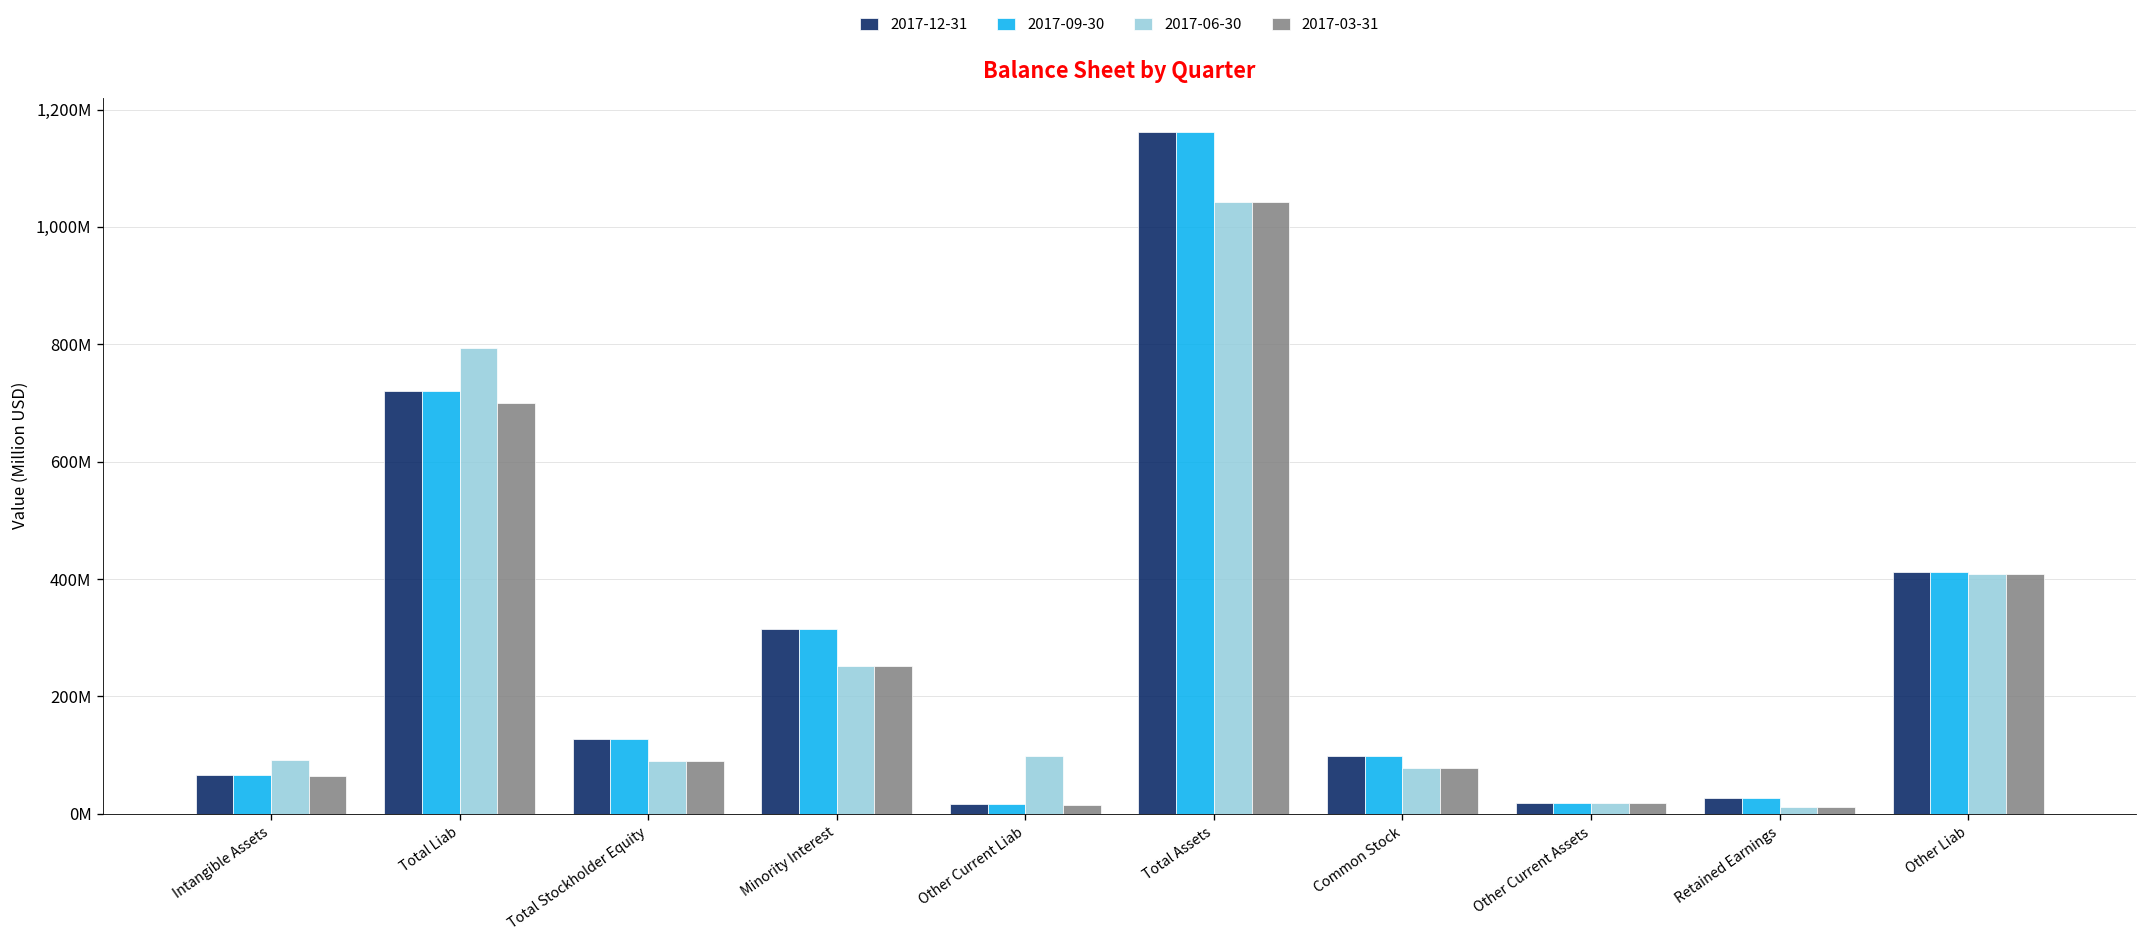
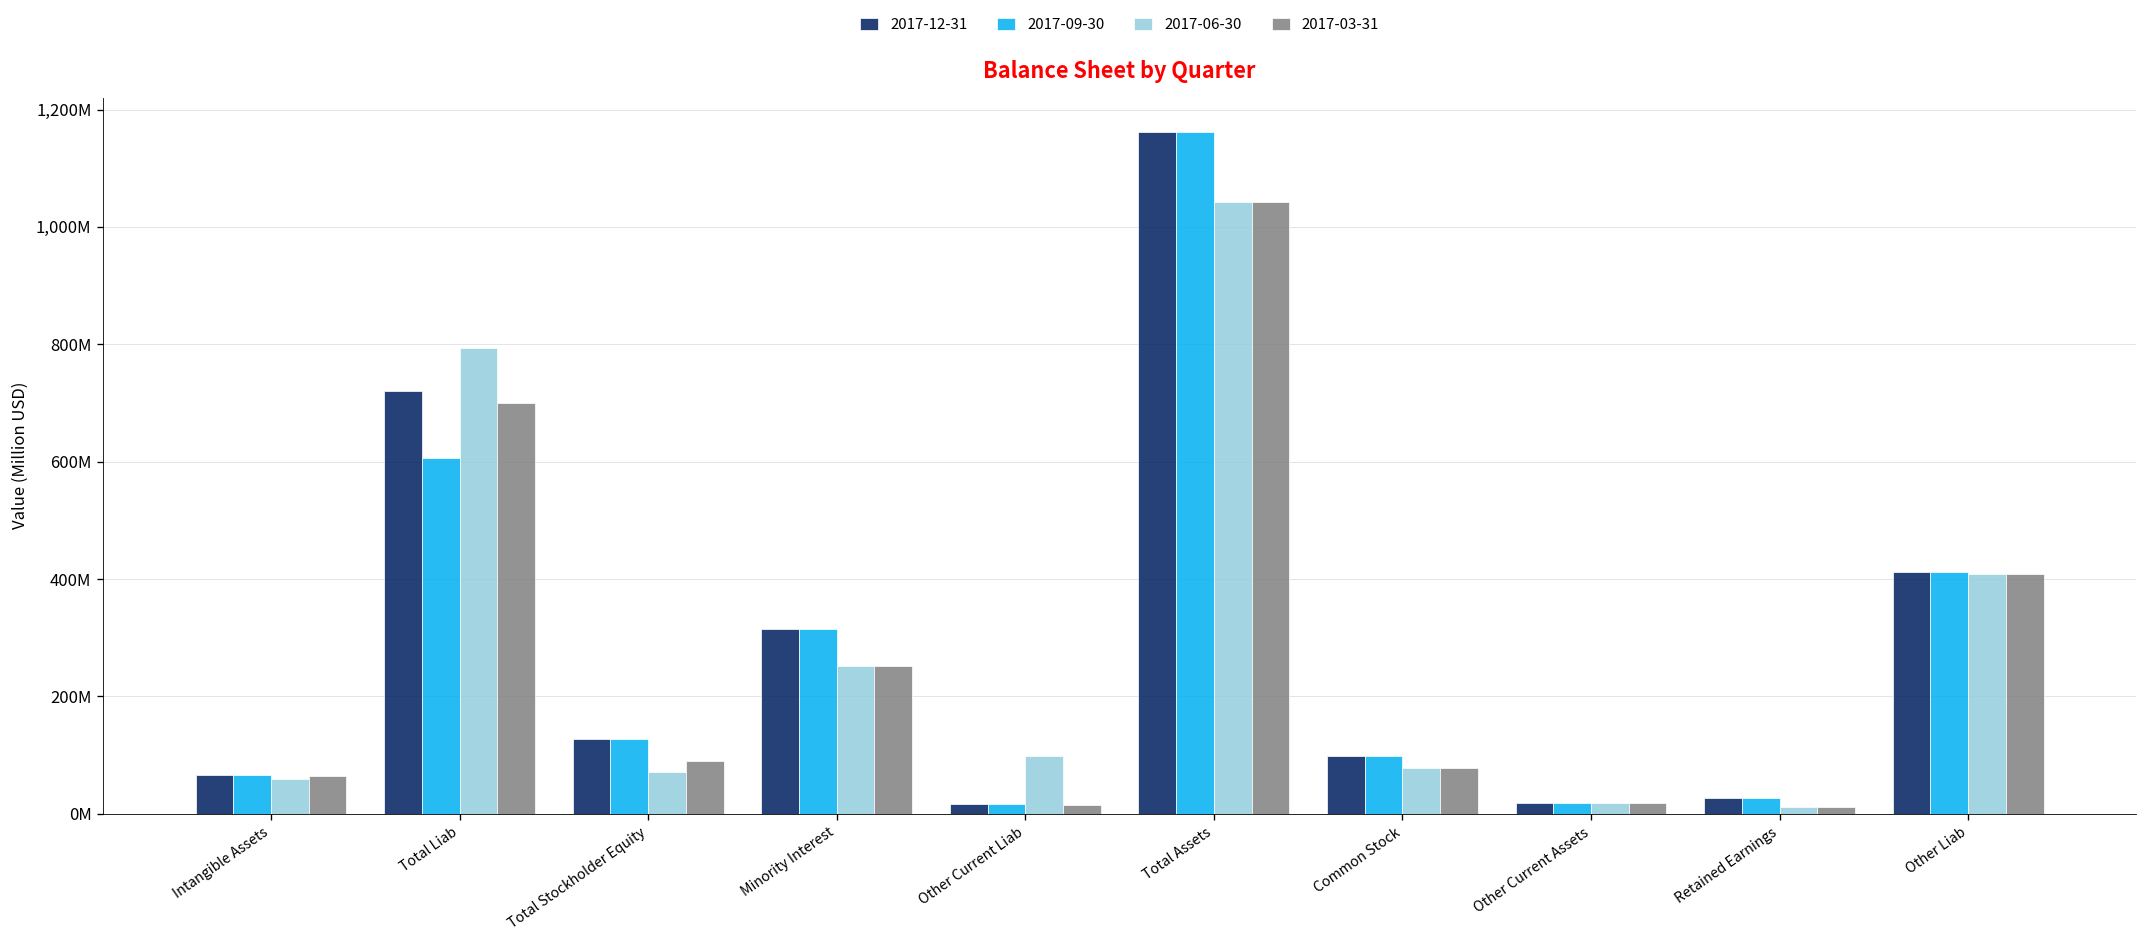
  {
    "2017-12-31": {
      "Intangible Assets": "70,000,000",
      "Total Liab": "720,000,000",
      "Total Stockholder Equity": "130,000,000",
      "Minority Interest": "310,000,000",
      "Other Current Liab": "20,000,000",
      "Total Assets": "1,160,000,000",
      "Common Stock": "100,000,000",
      "Other Current Assets": "20,000,000",
      "Retained Earnings": "30,000,000",
      "Other Liab": "410,000,000"
    },
    "2017-09-30": {
      "Intangible Assets": "70,000,000",
-     "Total Liab": "720,000,000",
+     "Total Liab": "610,000,000",
      "Total Stockholder Equity": "130,000,000",
      "Minority Interest": "310,000,000",
      "Other Current Liab": "20,000,000",
      "Total Assets": "1,160,000,000",
      "Common Stock": "100,000,000",
      "Other Current Assets": "20,000,000",
      "Retained Earnings": "30,000,000",
      "Other Liab": "410,000,000"
    },
    "2017-06-30": {
-     "Intangible Assets": "90,000,000",
+     "Intangible Assets": "60,000,000",
      "Total Liab": "790,000,000",
-     "Total Stockholder Equity": "90,000,000",
+     "Total Stockholder Equity": "70,000,000",
      "Minority Interest": "250,000,000",
      "Other Current Liab": "100,000,000",
      "Total Assets": "1,040,000,000",
      "Common Stock": "80,000,000",
      "Other Current Assets": "20,000,000",
      "Retained Earnings": "10,000,000",
      "Other Liab": "410,000,000"
    },
    "2017-03-31": {
      "Intangible Assets": "60,000,000",
      "Total Liab": "700,000,000",
      "Total Stockholder Equity": "90,000,000",
      "Minority Interest": "250,000,000",
      "Other Current Liab": "20,000,000",
      "Total Assets": "1,040,000,000",
      "Common Stock": "80,000,000",
      "Other Current Assets": "20,000,000",
      "Retained Earnings": "10,000,000",
      "Other Liab": "410,000,000"
    }
  }
